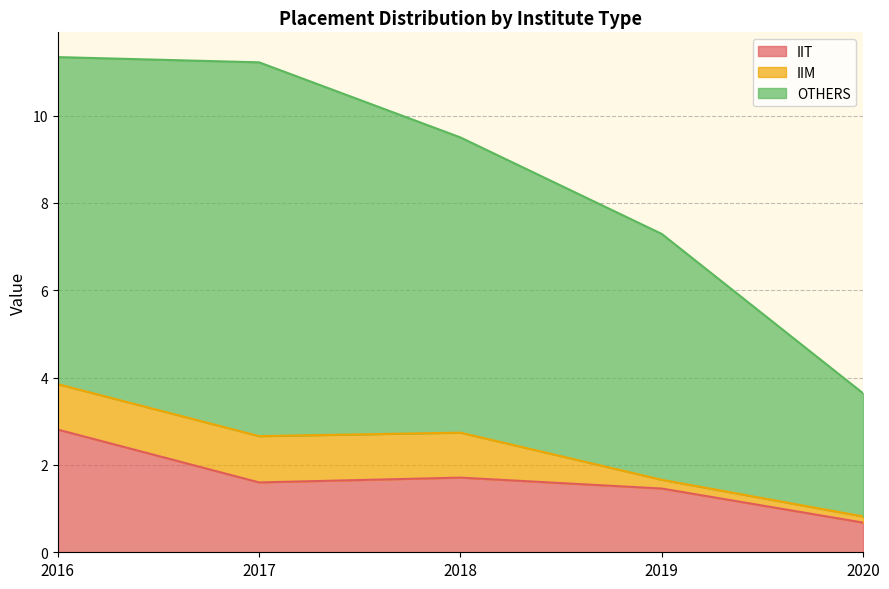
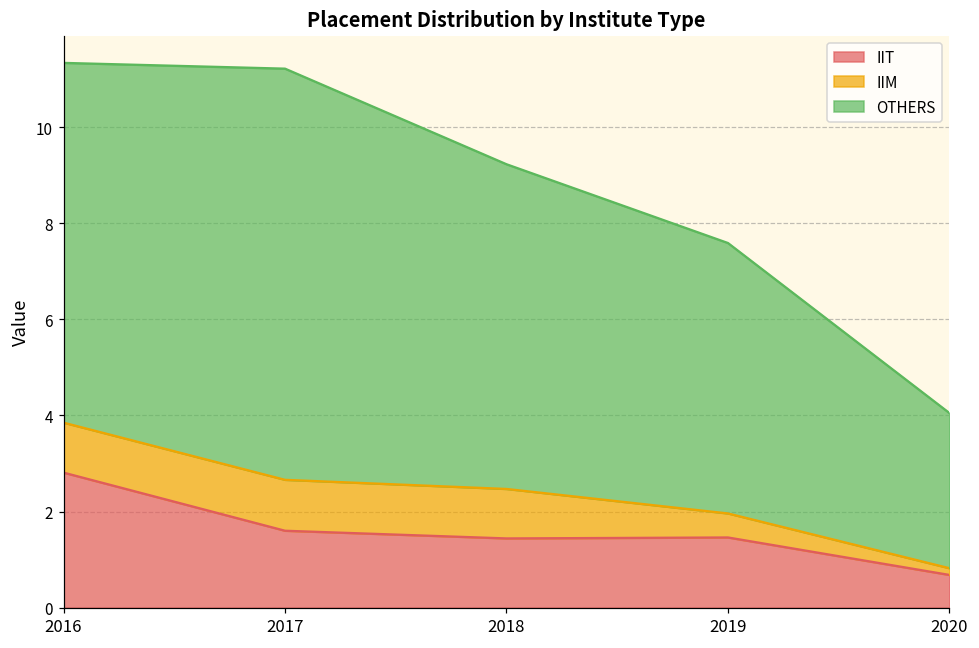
  {
    "IIT": {
      "2016": 2.8,
      "2017": 1.6,
-     "2018": 1.7,
+     "2018": 1.4,
      "2019": 1.5,
      "2020": 0.7
    },
    "IIM": {
      "2016": 1.0,
      "2017": 1.1,
      "2018": 1.0,
-     "2019": 0.2,
+     "2019": 0.5,
      "2020": 0.1
    },
    "OTHERS": {
      "2016": 7.5,
      "2017": 8.6,
      "2018": 6.8,
      "2019": 5.6,
-     "2020": 2.8
+     "2020": 3.2
    }
  }
